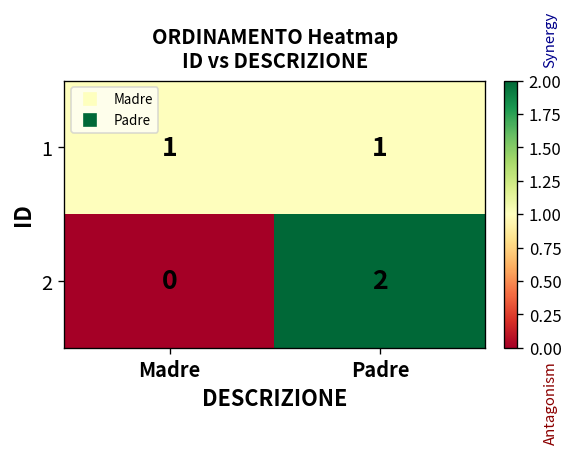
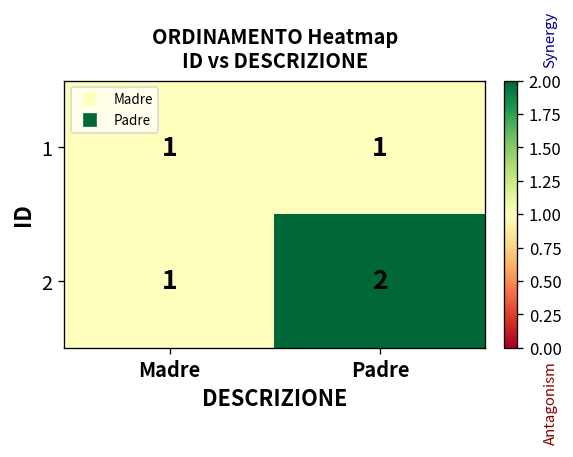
  {
    "1": {
      "Madre": 1,
      "Padre": 1
    },
    "2": {
-     "Madre": 0,
+     "Madre": 1,
      "Padre": 2
    }
  }
